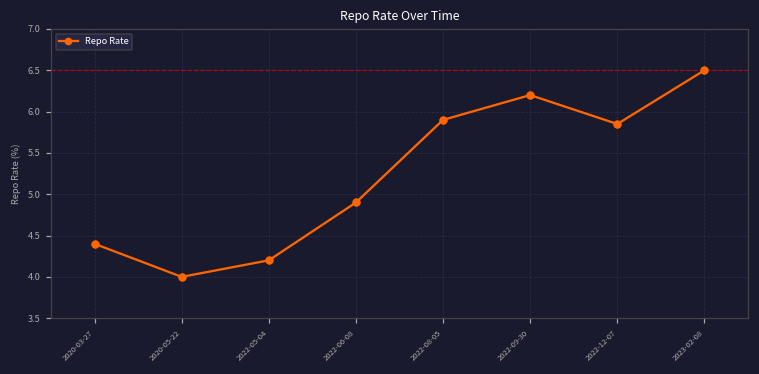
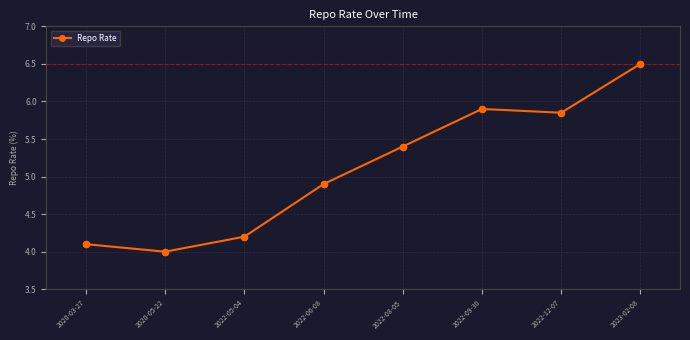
  {
-   "2020-03-27": 4.4,
+   "2020-03-27": 4.1,
    "2020-05-22": 4.0,
    "2022-05-04": 4.2,
    "2022-06-08": 4.9,
-   "2022-08-05": 5.9,
-   "2022-09-30": 6.2,
+   "2022-08-05": 5.4,
+   "2022-09-30": 5.9,
    "2022-12-07": 5.9,
    "2023-02-08": 6.5
  }
